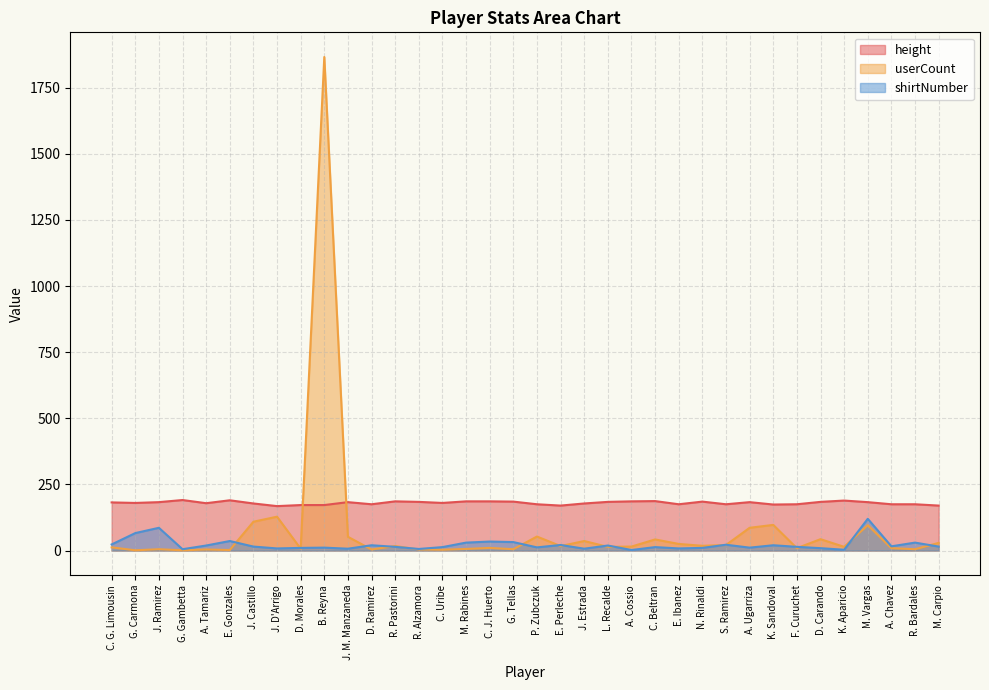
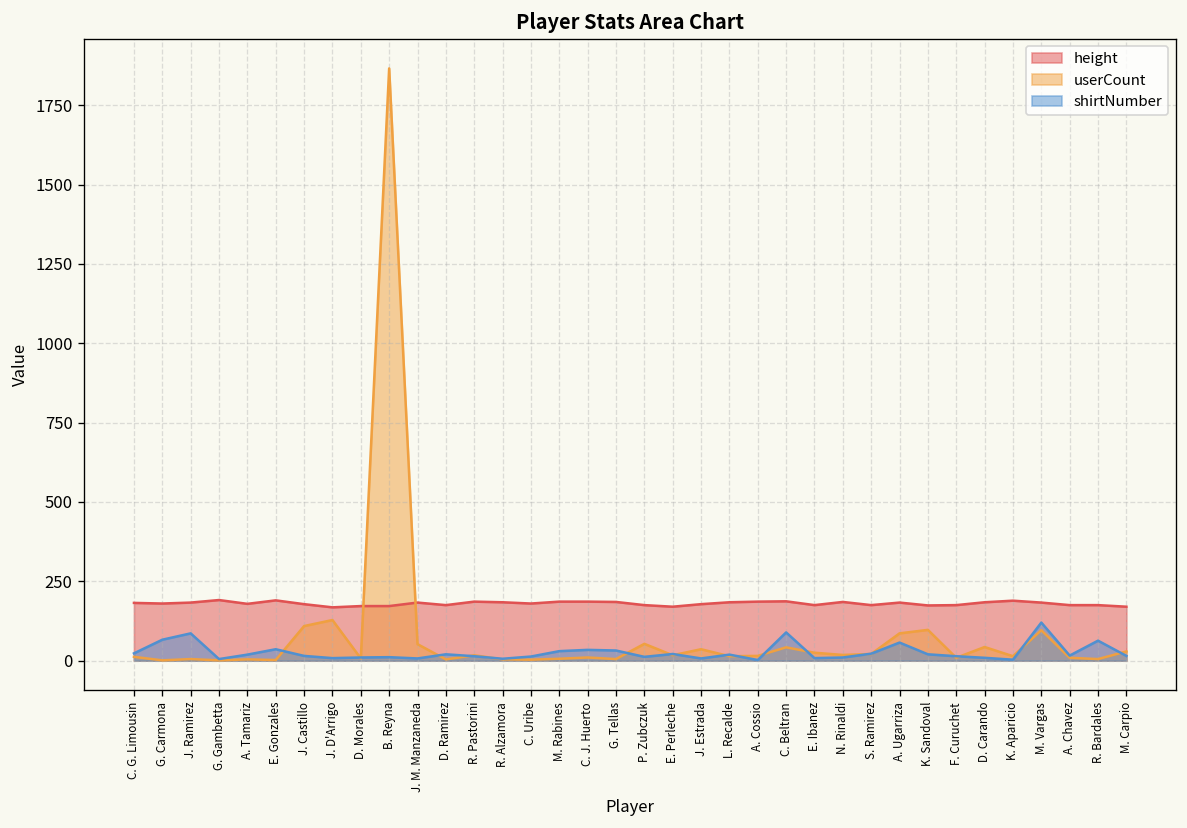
  {
    "shirtNumber": {
      "C. G. Limousin": 20,
      "G. Carmona": 70,
      "J. Ramirez": 90,
      "A. Tamariz": 20,
      "E. Gonzales": 40,
      "J. Castillo": 20,
      "J. D'Arrigo": 10,
      "B. Reyna": 10,
      "J. M. Manzaneda": 10,
      "D. Ramirez": 20,
      "C. Uribe": 10,
      "M. Rabines": 30,
      "C. J. Huerto": 30,
      "G. Tellas": 30,
      "P. Zubczuk": 10,
      "J. Estrada": 10,
      "A. Cossio": 0,
-     "C. Beltran": 10,
+     "C. Beltran": 90,
      "E. Ibanez": 10,
-     "A. Ugarriza": 10,
+     "A. Ugarriza": 60,
      "K. Sandoval": 20,
      "D. Carando": 10,
      "K. Aparicio": 0,
      "M. Vargas": 120,
-     "R. Bardales": 30,
+     "R. Bardales": 60,
      "M. Carpio": 20
    }
  }
